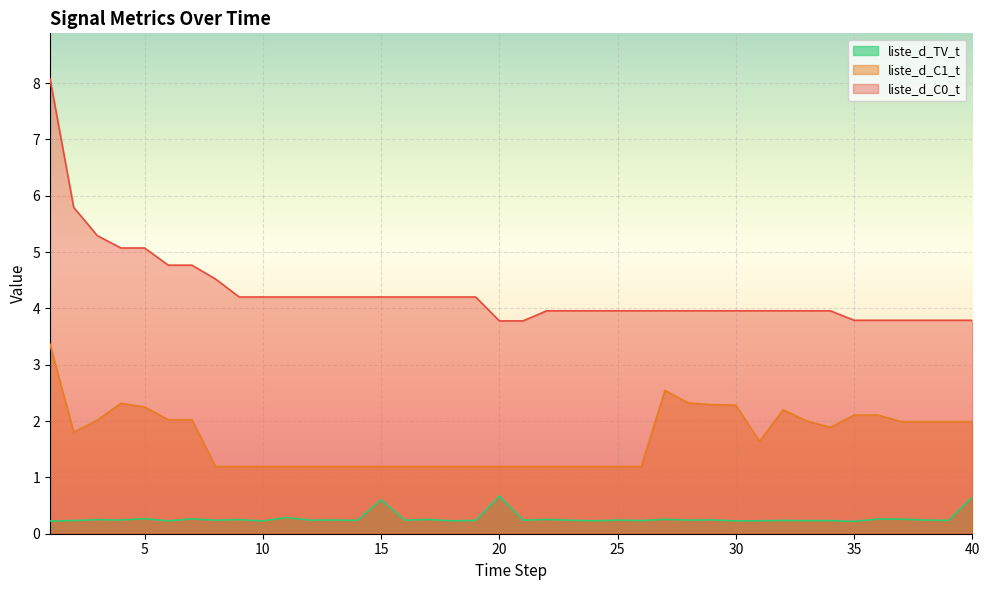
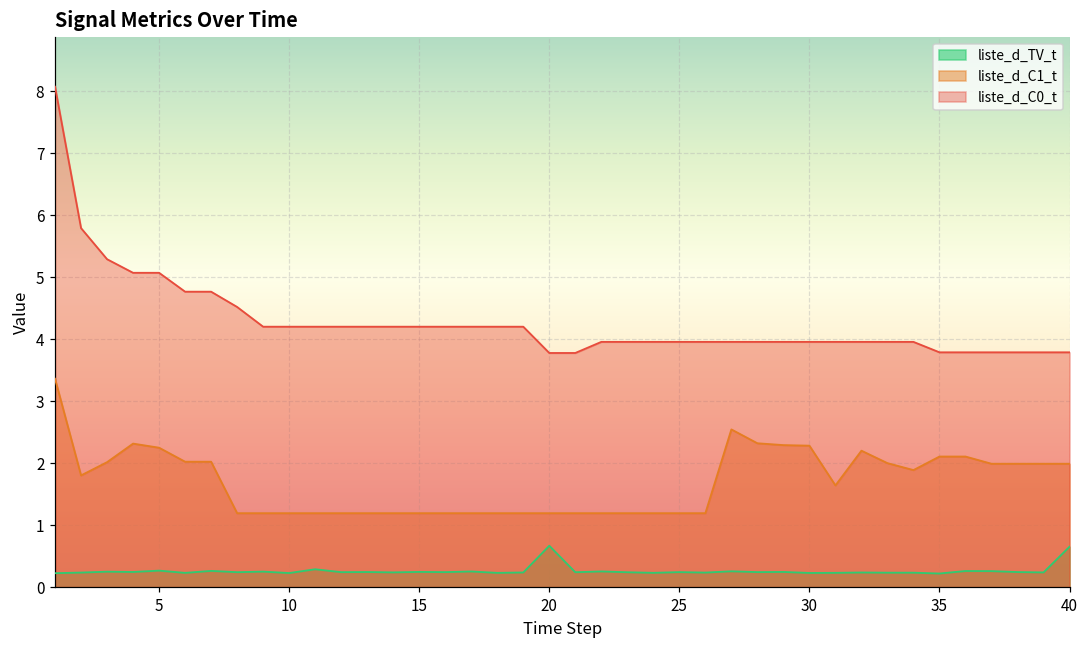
  {
    "liste_d_TV_t": {
      "5": 0.3,
      "10": 0.2,
-     "15": 0.6,
+     "15": 0.2,
      "20": 0.7,
      "25": 0.2,
      "30": 0.2,
      "35": 0.2,
      "40": 0.7
    }
  }
